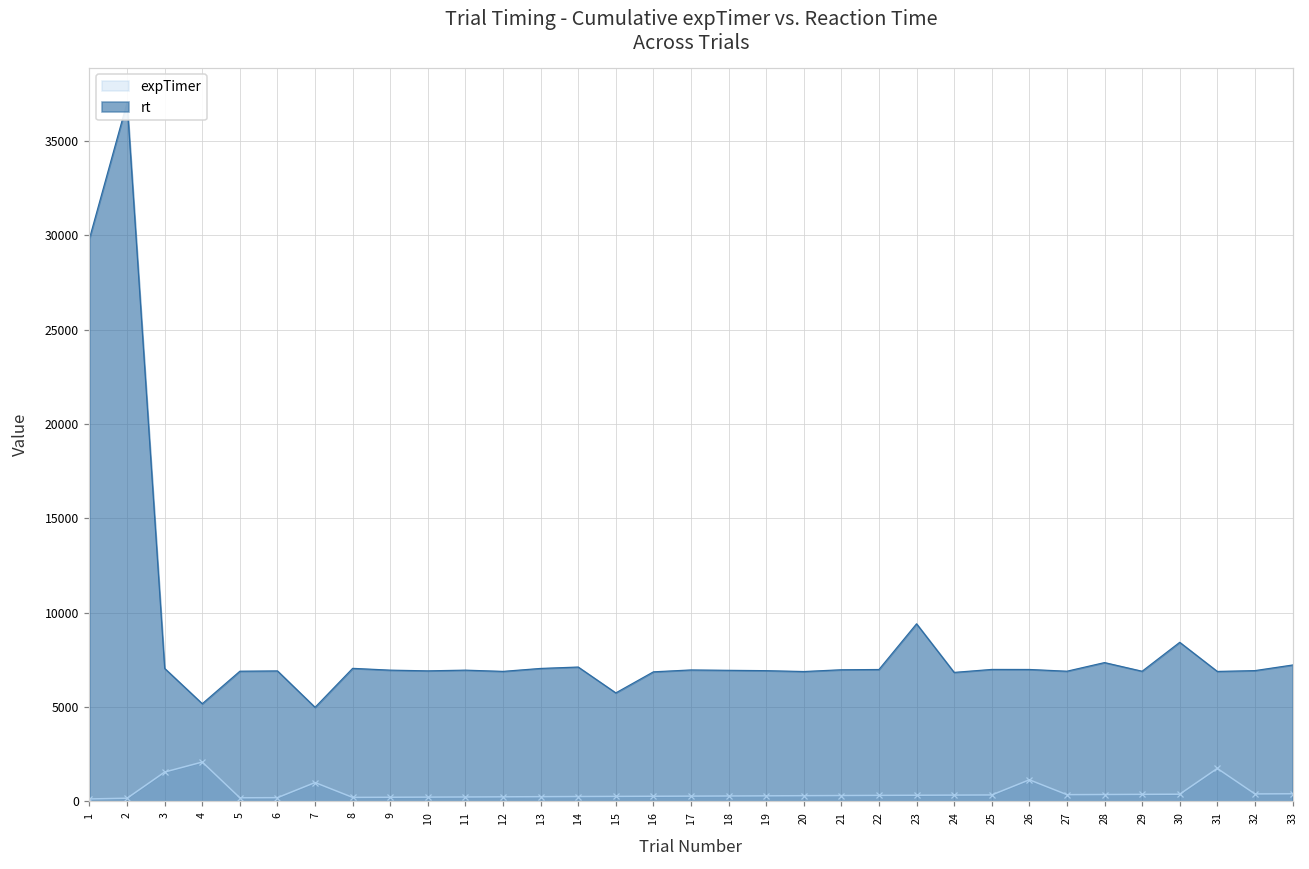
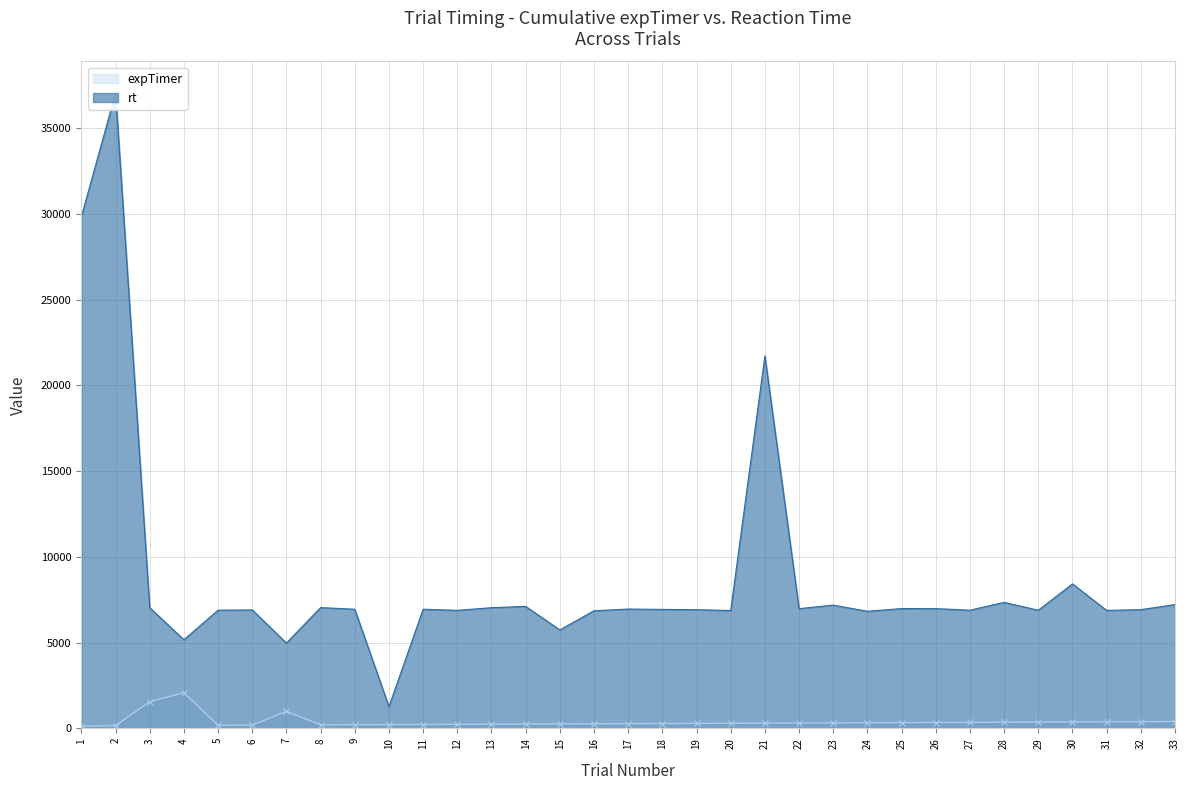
  {
    "expTimer": {
      "1": 100,
      "2": 200,
      "3": 1500,
      "4": 2100,
      "5": 200,
      "6": 200,
      "7": 1000,
      "8": 200,
      "9": 200,
      "10": 200,
      "11": 200,
      "12": 200,
      "13": 200,
      "14": 200,
      "15": 300,
      "16": 300,
      "17": 300,
      "18": 300,
      "19": 300,
      "20": 300,
      "21": 300,
      "22": 300,
      "23": 300,
      "24": 300,
      "25": 300,
-     "26": 1100,
+     "26": 300,
      "27": 300,
      "28": 400,
      "29": 400,
      "30": 400,
-     "31": 1700,
+     "31": 400,
      "32": 400,
      "33": 400
    },
    "rt": {
      "1": 29800,
      "3": 7000,
      "4": 5200,
      "5": 6900,
      "6": 6900,
      "7": 5000,
      "8": 7000,
      "9": 6900,
-     "10": 6900,
+     "10": 1300,
      "11": 6900,
      "12": 6900,
      "13": 7000,
      "14": 7100,
      "15": 5700,
      "16": 6900,
      "17": 7000,
      "18": 6900,
      "19": 6900,
      "20": 6900,
-     "21": 7000,
+     "21": 21700,
      "22": 7000,
-     "23": 9400,
+     "23": 7200,
      "24": 6800,
      "25": 7000,
      "26": 7000,
      "27": 6900,
      "28": 7300,
      "29": 6900,
      "30": 8400,
      "31": 6900,
      "32": 6900,
      "33": 7200
    }
  }
